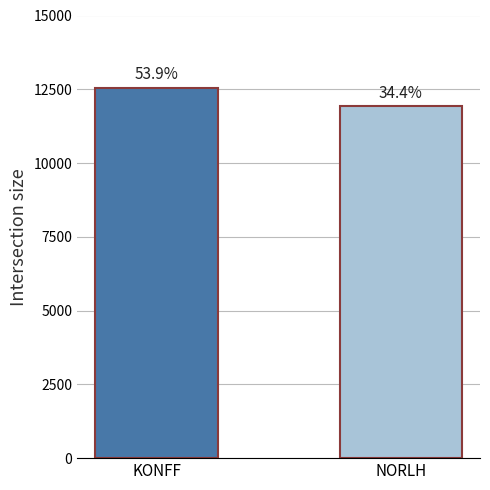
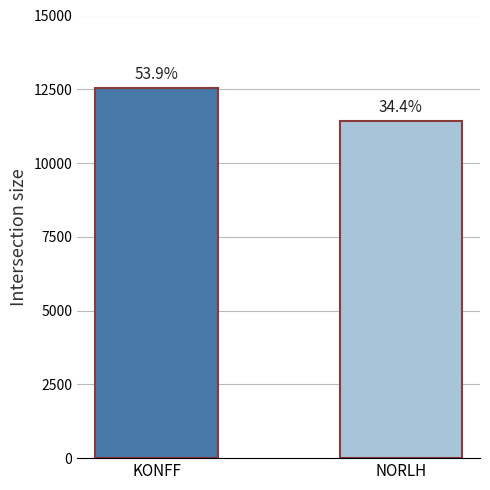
  {
-   "NORLH": 11900
+   "NORLH": 11400
  }
